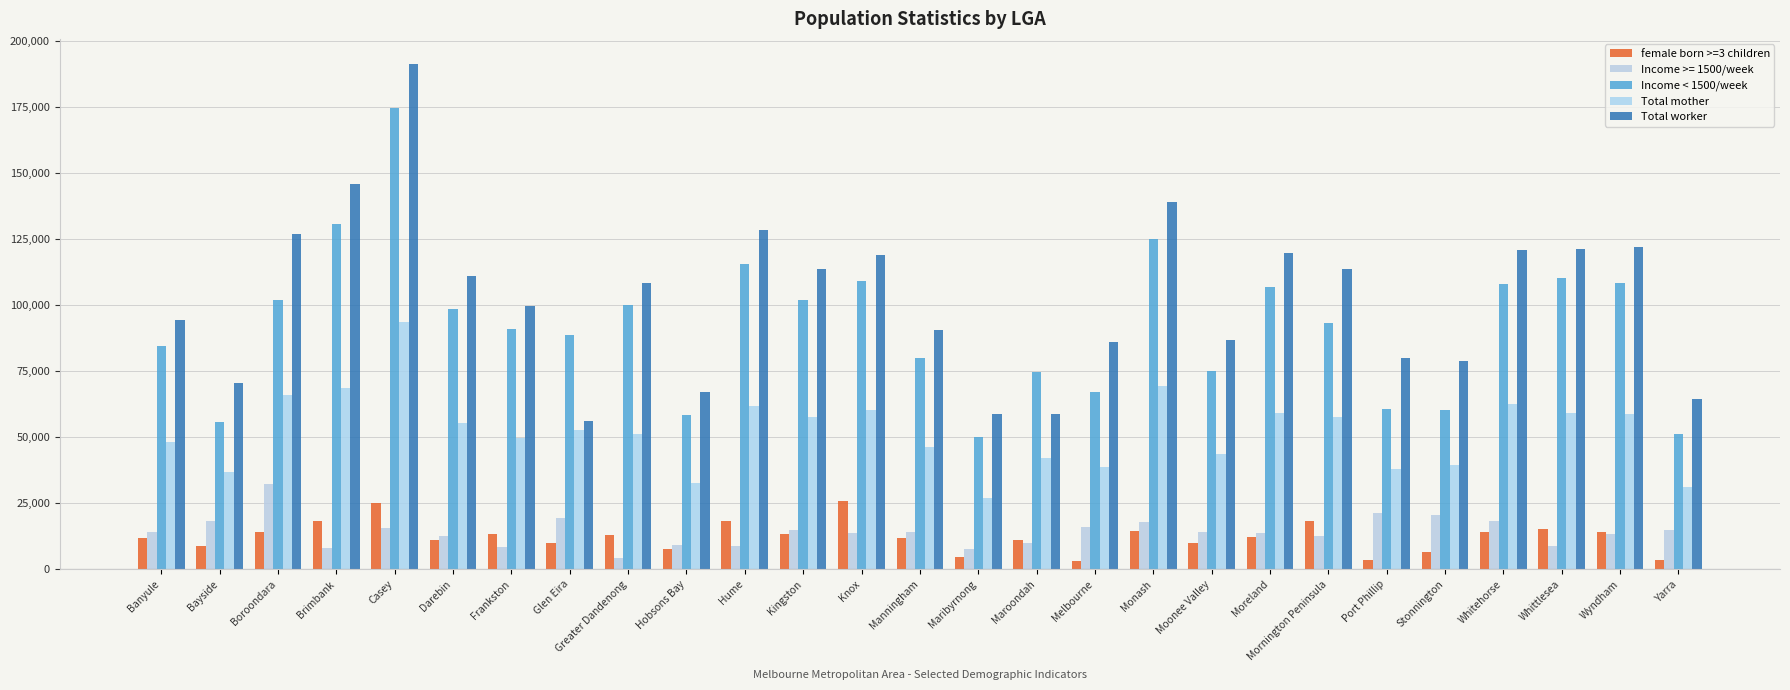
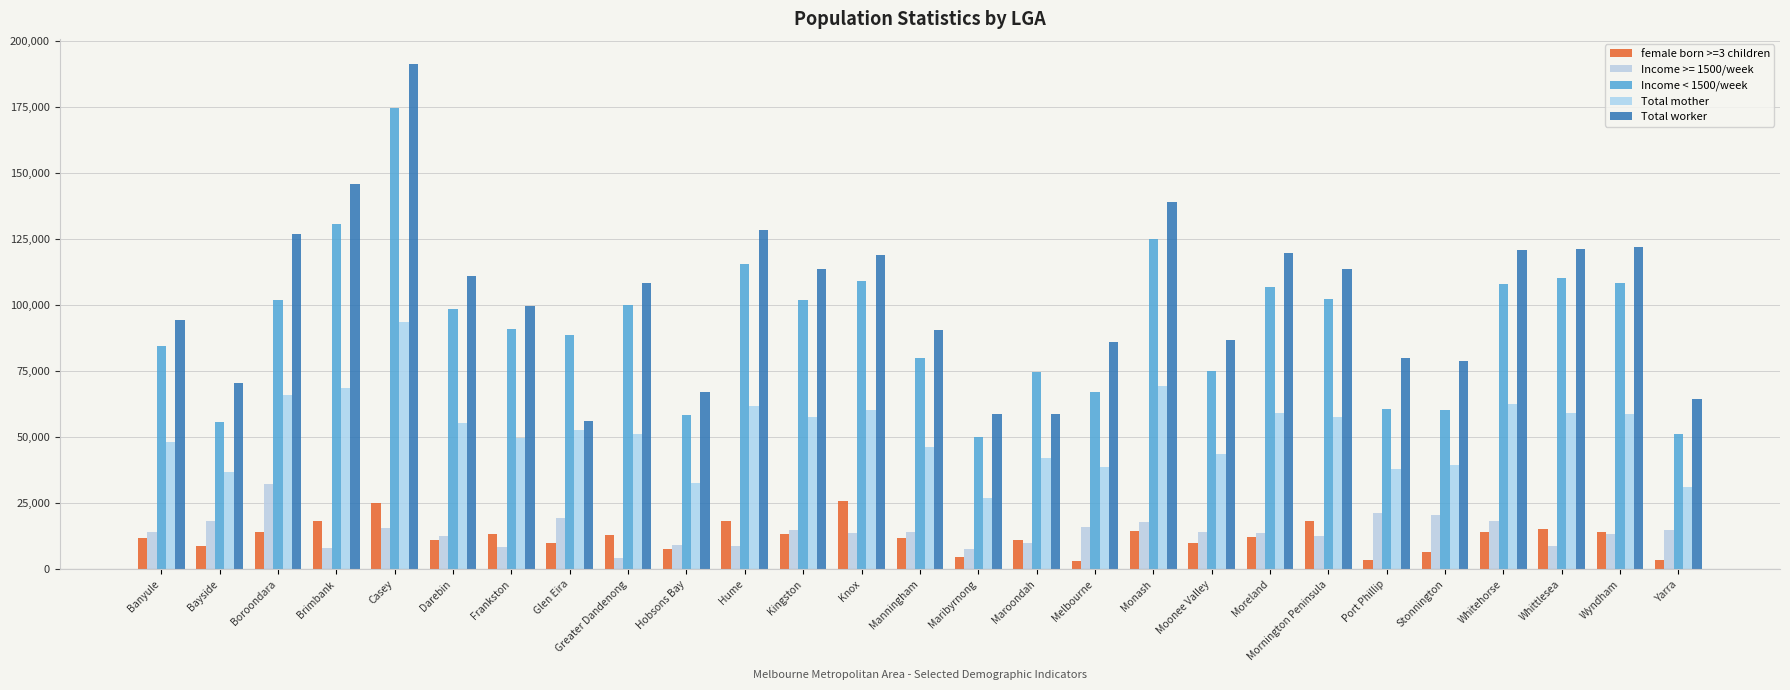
  {
    "female born >=3 children": {
      "Banyule": "12,000",
      "Bayside": "9,000",
      "Boroondara": "14,000",
      "Brimbank": "18,000",
      "Casey": "25,000",
      "Darebin": "11,000",
      "Frankston": "13,000",
      "Glen Eira": "10,000",
      "Greater Dandenong": "13,000",
      "Hobsons Bay": "8,000",
      "Hume": "18,000",
      "Kingston": "13,000",
      "Knox": "26,000",
      "Manningham": "12,000",
      "Maribyrnong": "5,000",
      "Maroondah": "11,000",
      "Melbourne": "3,000",
      "Monash": "15,000",
      "Moonee Valley": "10,000",
      "Moreland": "12,000",
      "Mornington Peninsula": "18,000",
      "Port Phillip": "4,000",
      "Stonnington": "6,000",
      "Whitehorse": "14,000",
      "Whittlesea": "15,000",
      "Wyndham": "14,000",
      "Yarra": "3,000"
    },
    "Income < 1500/week": {
      "Banyule": "84,000",
      "Bayside": "56,000",
      "Boroondara": "102,000",
      "Brimbank": "131,000",
      "Casey": "175,000",
      "Darebin": "98,000",
      "Frankston": "91,000",
      "Glen Eira": "89,000",
      "Greater Dandenong": "100,000",
      "Hobsons Bay": "59,000",
      "Hume": "115,000",
      "Kingston": "102,000",
      "Knox": "109,000",
      "Manningham": "80,000",
      "Maribyrnong": "50,000",
      "Maroondah": "75,000",
      "Melbourne": "67,000",
      "Monash": "125,000",
      "Moonee Valley": "75,000",
      "Moreland": "107,000",
-     "Mornington Peninsula": "93,000",
+     "Mornington Peninsula": "103,000",
      "Port Phillip": "61,000",
      "Stonnington": "60,000",
      "Whitehorse": "108,000",
      "Whittlesea": "110,000",
      "Wyndham": "108,000",
      "Yarra": "51,000"
    },
    "Total worker": {
      "Banyule": "94,000",
      "Bayside": "71,000",
      "Boroondara": "127,000",
      "Brimbank": "146,000",
      "Casey": "191,000",
      "Darebin": "111,000",
      "Frankston": "100,000",
      "Glen Eira": "56,000",
      "Greater Dandenong": "109,000",
      "Hobsons Bay": "67,000",
      "Hume": "128,000",
      "Kingston": "114,000",
      "Knox": "119,000",
      "Manningham": "90,000",
      "Maribyrnong": "59,000",
      "Maroondah": "59,000",
      "Melbourne": "86,000",
      "Monash": "139,000",
      "Moonee Valley": "87,000",
      "Moreland": "120,000",
      "Mornington Peninsula": "114,000",
      "Port Phillip": "80,000",
      "Stonnington": "79,000",
      "Whitehorse": "121,000",
      "Whittlesea": "121,000",
      "Wyndham": "122,000",
      "Yarra": "64,000"
    }
  }
